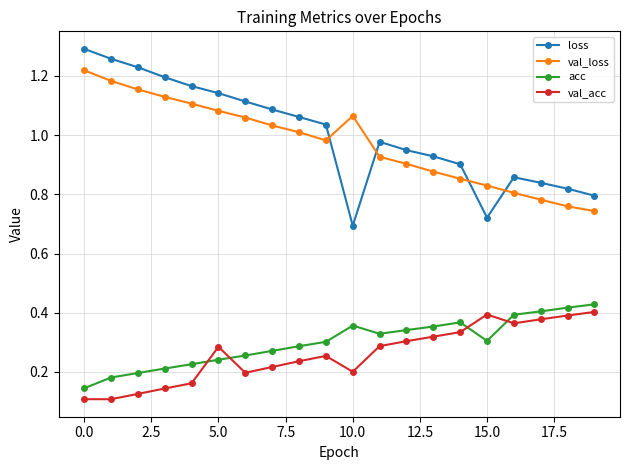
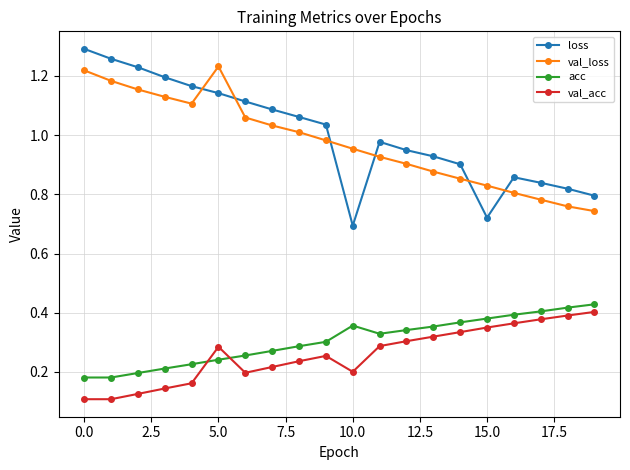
  {
    "loss": {
      "0.0": 1.29,
      "5.0": 1.14,
      "10.0": 0.69,
      "15.0": 0.72
    },
    "val_loss": {
      "0.0": 1.22,
-     "5.0": 1.08,
-     "10.0": 1.06,
+     "5.0": 1.23,
+     "10.0": 0.95,
      "15.0": 0.83
    },
    "acc": {
-     "0.0": 0.14,
+     "0.0": 0.18,
      "5.0": 0.24,
      "10.0": 0.36,
-     "15.0": 0.30
+     "15.0": 0.38
    },
    "val_acc": {
      "0.0": 0.11,
      "5.0": 0.28,
      "10.0": 0.20,
-     "15.0": 0.39
+     "15.0": 0.35
    }
  }
